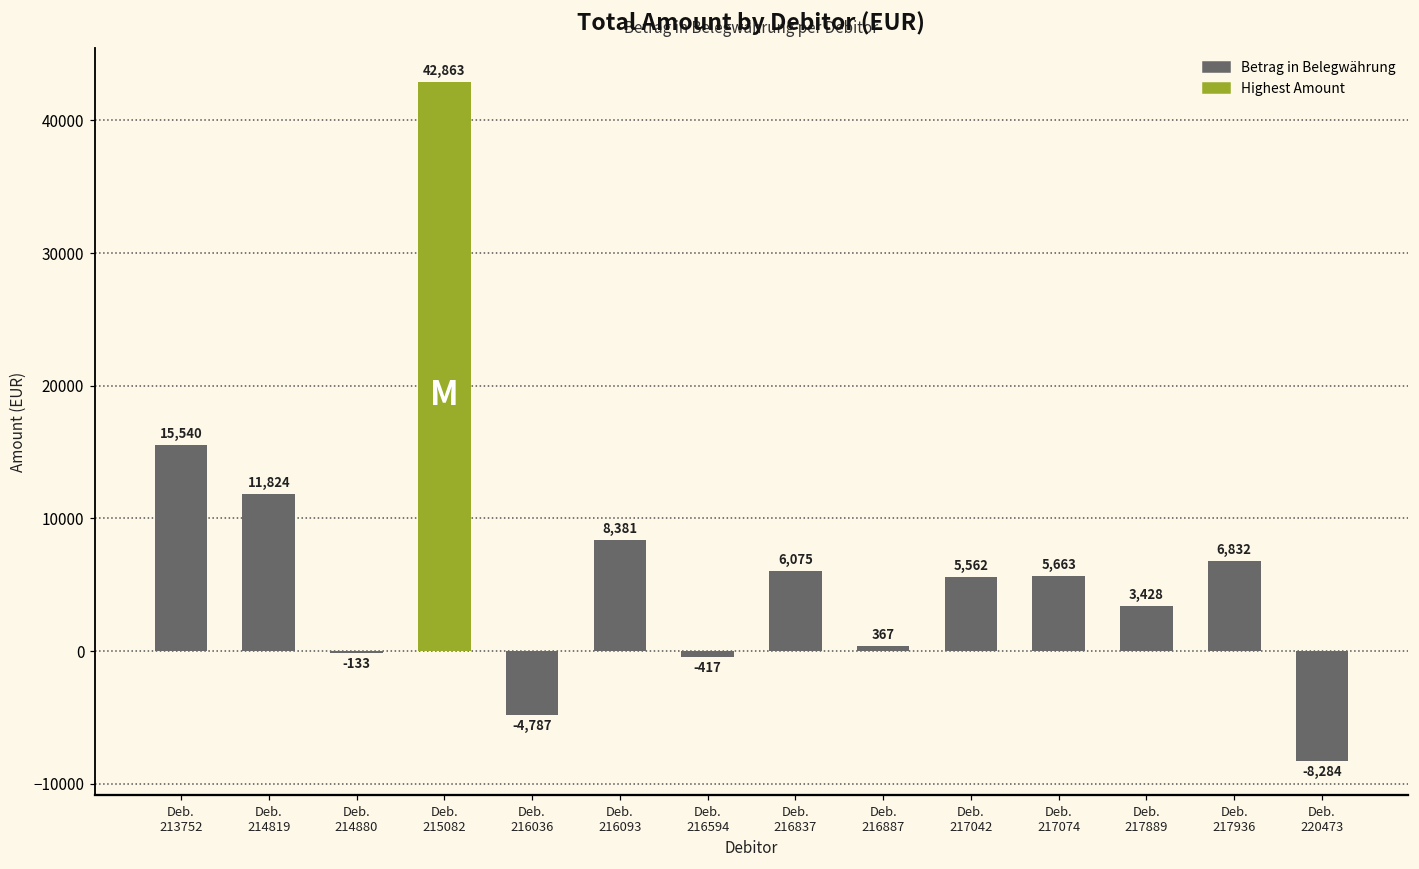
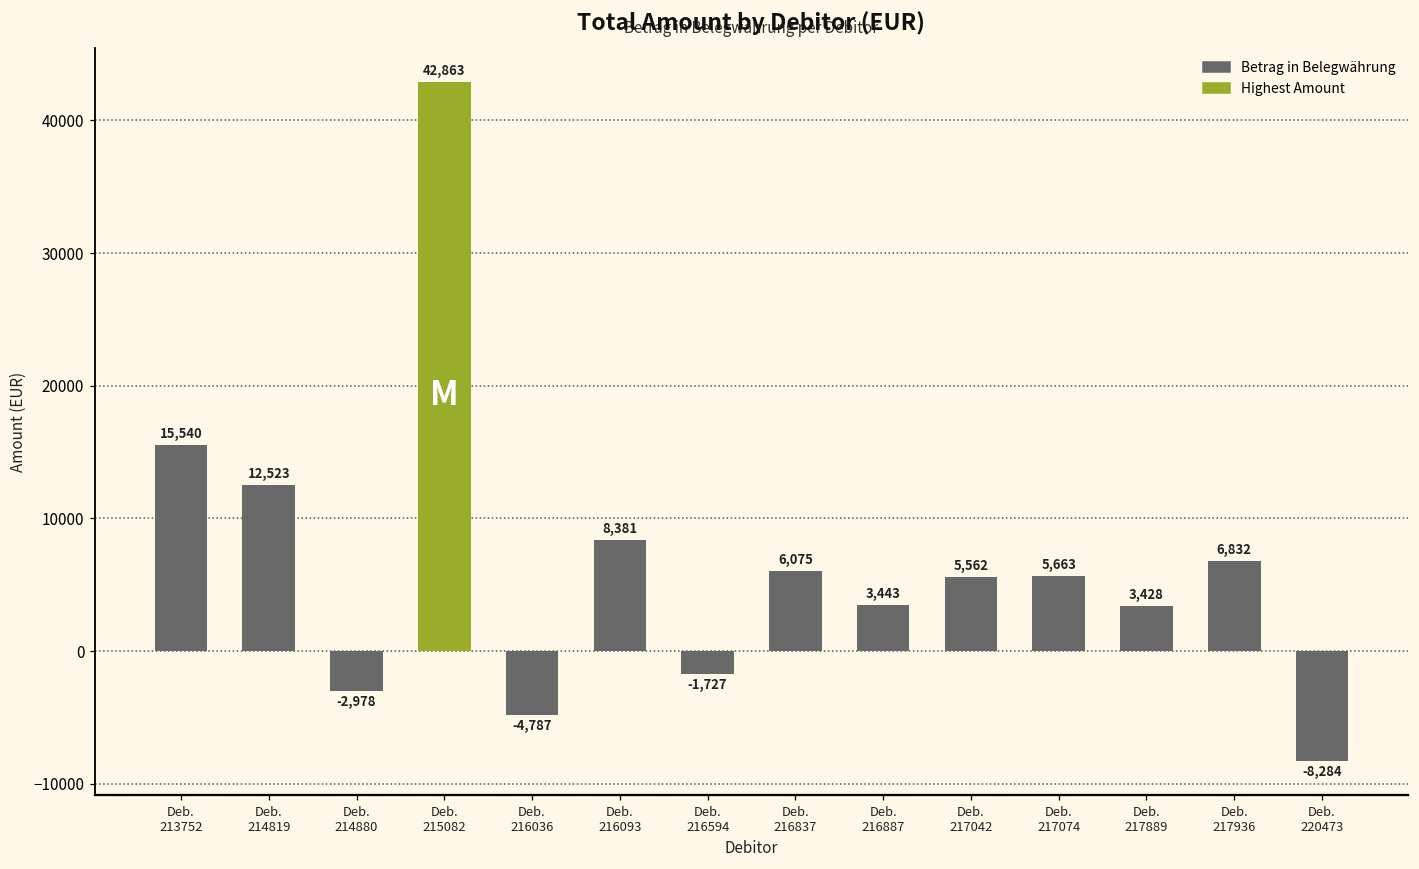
  {
    "Betrag in Belegwährung": {
      "Deb. 213752": "15,540",
-     "Deb. 214819": "11,824",
-     "Deb. 214880": "-133",
+     "Deb. 214819": "12,523",
+     "Deb. 214880": "-2,978",
      "Deb. 216036": "-4,787",
      "Deb. 216093": "8,381",
-     "Deb. 216594": "-417",
+     "Deb. 216594": "-1,727",
      "Deb. 216837": "6,075",
-     "Deb. 216887": "367",
+     "Deb. 216887": "3,443",
      "Deb. 217042": "5,562",
      "Deb. 217074": "5,663",
      "Deb. 217889": "3,428",
      "Deb. 217936": "6,832",
      "Deb. 220473": "-8,284"
    },
    "Highest Amount": {
      "Deb. 215082": "42,863"
    }
  }
